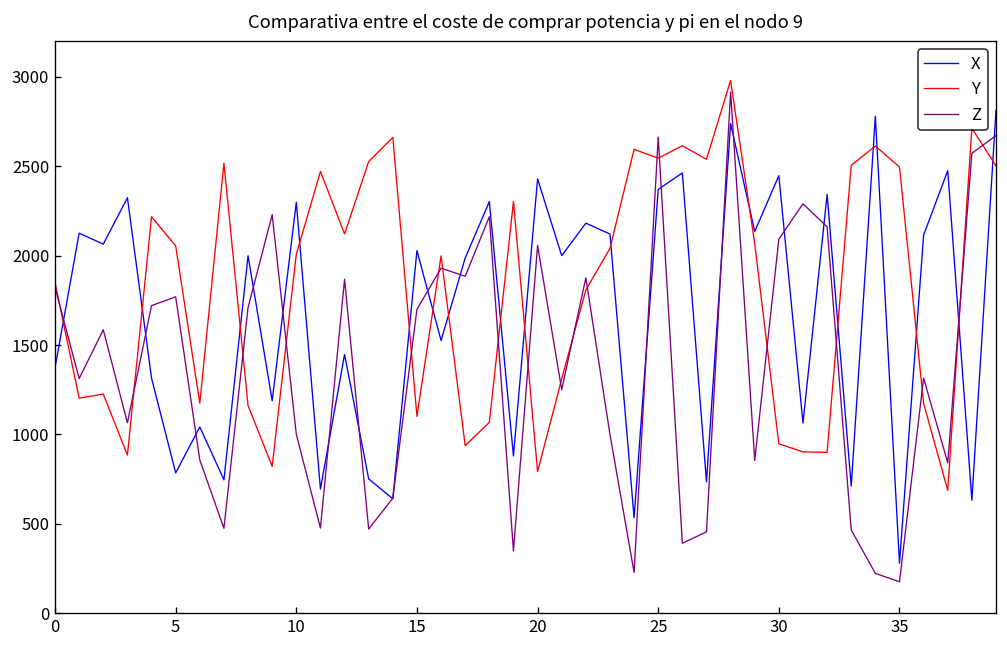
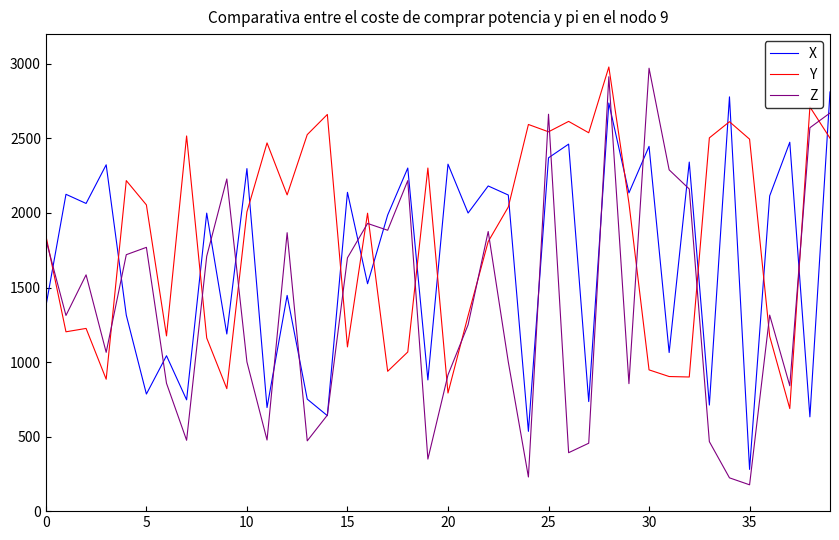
  {
    "X": {
      "0": 1370,
      "5": 790,
      "10": 2300,
-     "15": 2030,
-     "20": 2430,
+     "15": 2140,
+     "20": 2330,
      "25": 2370,
      "30": 2450,
      "35": 280
    },
    "Y": {
      "0": 1850,
      "5": 2050,
      "10": 2010,
      "15": 1100,
      "20": 790,
      "25": 2540,
      "30": 950,
      "35": 2500
    },
    "Z": {
      "0": 1820,
      "5": 1770,
      "10": 1000,
      "15": 1700,
-     "20": 2060,
+     "20": 910,
      "25": 2660,
-     "30": 2090,
+     "30": 2970,
      "35": 180
    }
  }
